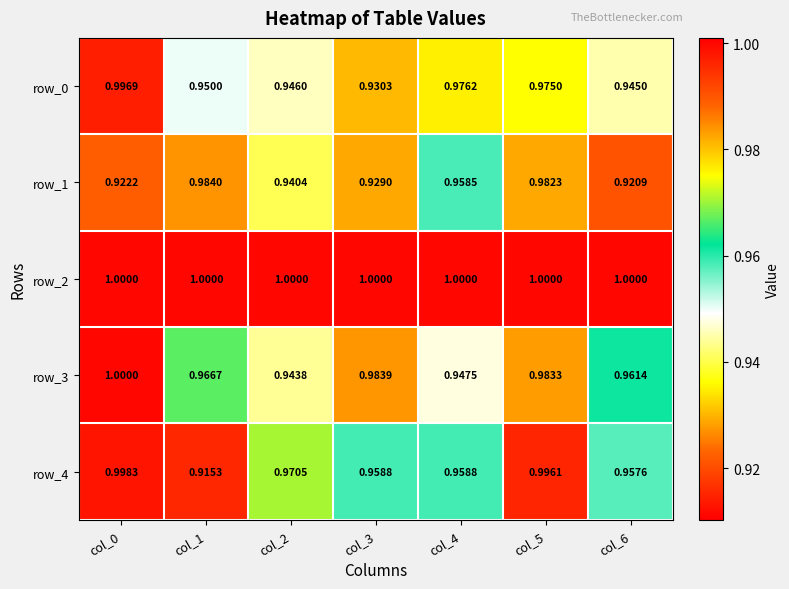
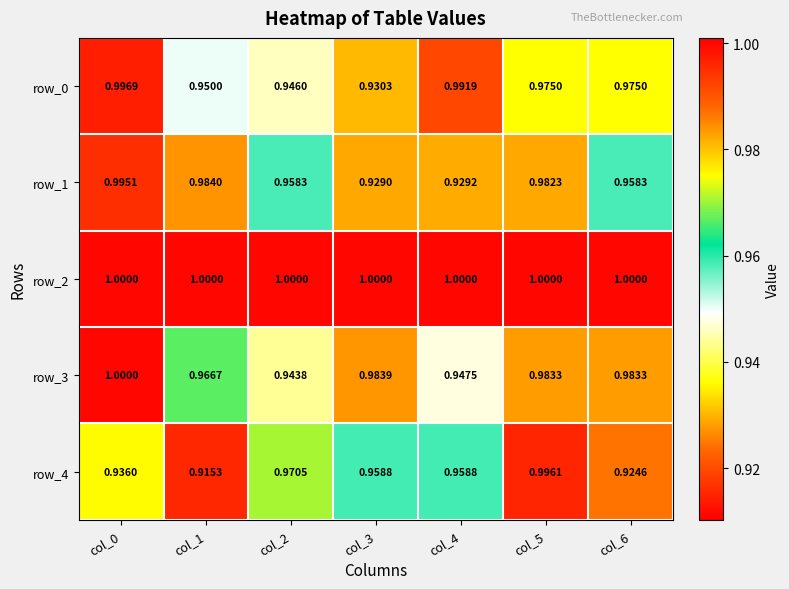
  {
    "row_0": {
      "col_0": 0.9969,
      "col_1": 0.9500,
      "col_2": 0.9460,
      "col_3": 0.9303,
-     "col_4": 0.9762,
+     "col_4": 0.9919,
      "col_5": 0.9750,
-     "col_6": 0.9450
+     "col_6": 0.9750
    },
    "row_1": {
-     "col_0": 0.9222,
+     "col_0": 0.9951,
      "col_1": 0.9840,
-     "col_2": 0.9404,
+     "col_2": 0.9583,
      "col_3": 0.9290,
-     "col_4": 0.9585,
+     "col_4": 0.9292,
      "col_5": 0.9823,
-     "col_6": 0.9209
+     "col_6": 0.9583
    },
    "row_2": {
      "col_0": 1.0000,
      "col_1": 1.0000,
      "col_2": 1.0000,
      "col_3": 1.0000,
      "col_4": 1.0000,
      "col_5": 1.0000,
      "col_6": 1.0000
    },
    "row_3": {
      "col_0": 1.0000,
      "col_1": 0.9667,
      "col_2": 0.9438,
      "col_3": 0.9839,
      "col_4": 0.9475,
      "col_5": 0.9833,
-     "col_6": 0.9614
+     "col_6": 0.9833
    },
    "row_4": {
-     "col_0": 0.9983,
+     "col_0": 0.9360,
      "col_1": 0.9153,
      "col_2": 0.9705,
      "col_3": 0.9588,
      "col_4": 0.9588,
      "col_5": 0.9961,
-     "col_6": 0.9576
+     "col_6": 0.9246
    }
  }
